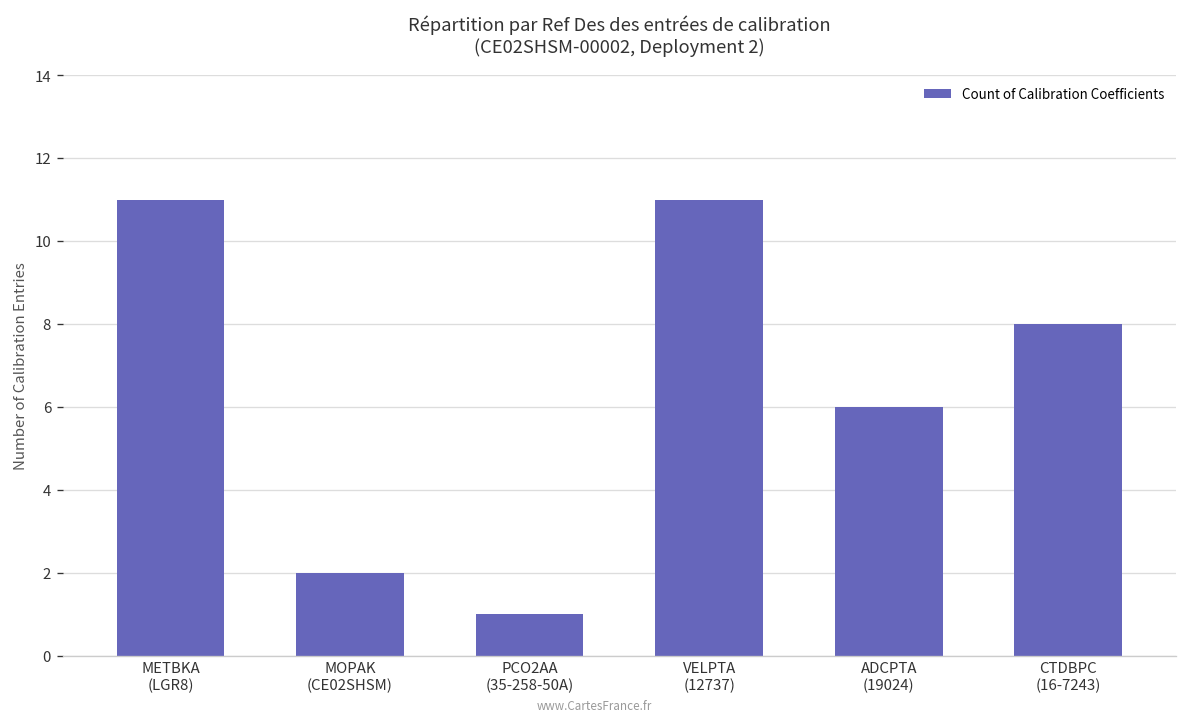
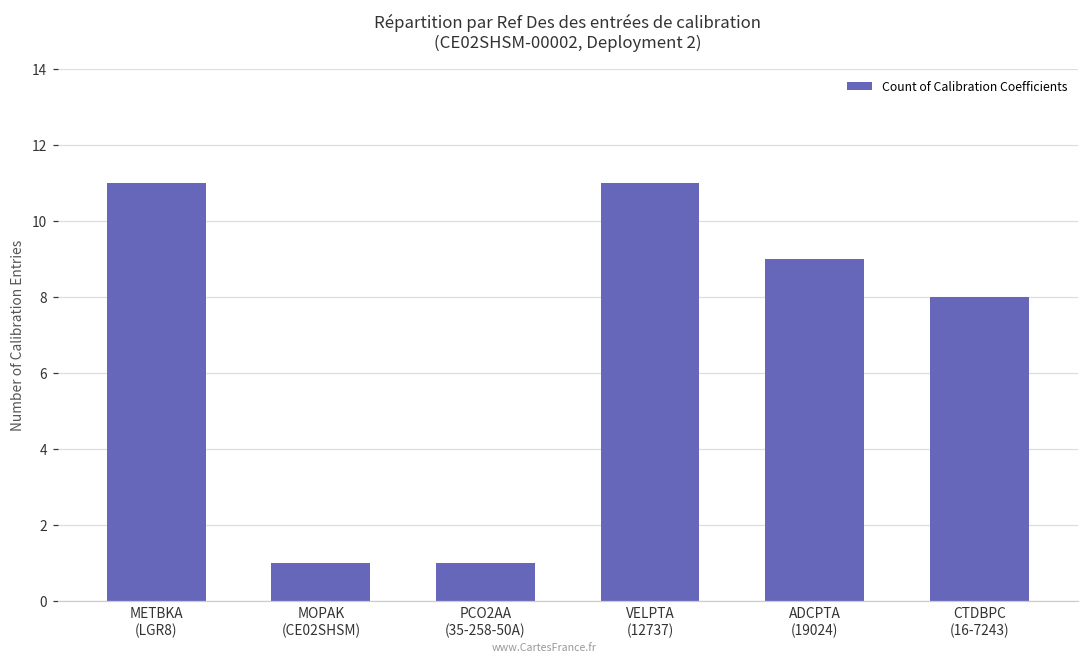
  {
    "METBKA (LGR8)": 11,
-   "MOPAK (CE02SHSM)": 2,
+   "MOPAK (CE02SHSM)": 1,
    "PCO2AA (35-258-50A)": 1,
    "VELPTA (12737)": 11,
-   "ADCPTA (19024)": 6,
+   "ADCPTA (19024)": 9,
    "CTDBPC (16-7243)": 8
  }
